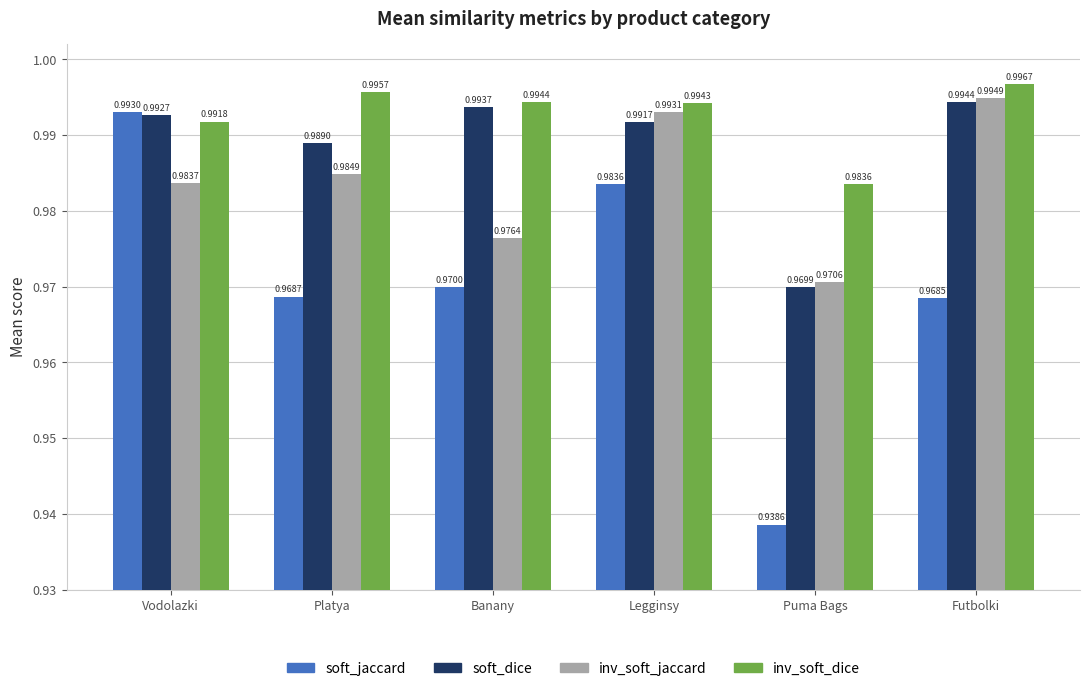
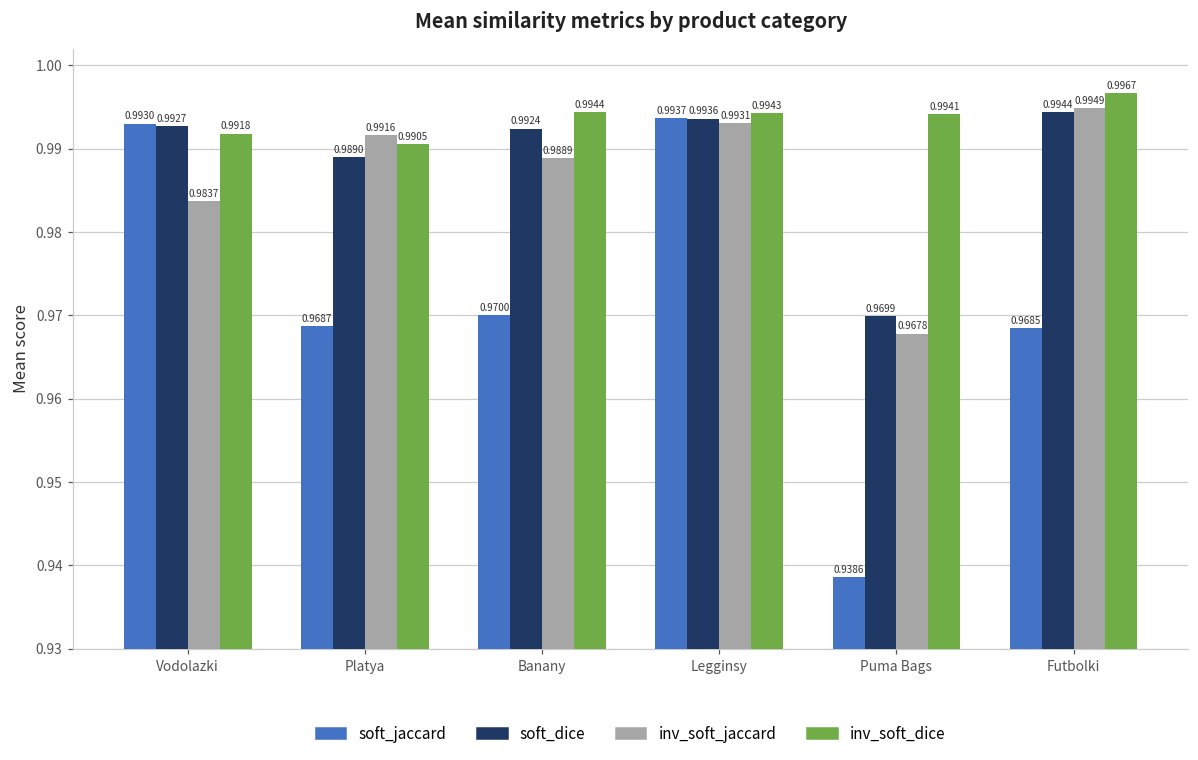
  {
    "soft_jaccard": {
      "Vodolazki": 0.9930,
      "Platya": 0.9687,
      "Banany": 0.9700,
-     "Legginsy": 0.9836,
+     "Legginsy": 0.9937,
      "Puma Bags": 0.9386,
      "Futbolki": 0.9685
    },
    "soft_dice": {
      "Vodolazki": 0.9927,
      "Platya": 0.9890,
-     "Banany": 0.9937,
-     "Legginsy": 0.9917,
+     "Banany": 0.9924,
+     "Legginsy": 0.9936,
      "Puma Bags": 0.9699,
      "Futbolki": 0.9944
    },
    "inv_soft_jaccard": {
      "Vodolazki": 0.9837,
-     "Platya": 0.9849,
-     "Banany": 0.9764,
+     "Platya": 0.9916,
+     "Banany": 0.9889,
      "Legginsy": 0.9931,
-     "Puma Bags": 0.9706,
+     "Puma Bags": 0.9678,
      "Futbolki": 0.9949
    },
    "inv_soft_dice": {
      "Vodolazki": 0.9918,
-     "Platya": 0.9957,
+     "Platya": 0.9905,
      "Banany": 0.9944,
      "Legginsy": 0.9943,
-     "Puma Bags": 0.9836,
+     "Puma Bags": 0.9941,
      "Futbolki": 0.9967
    }
  }
